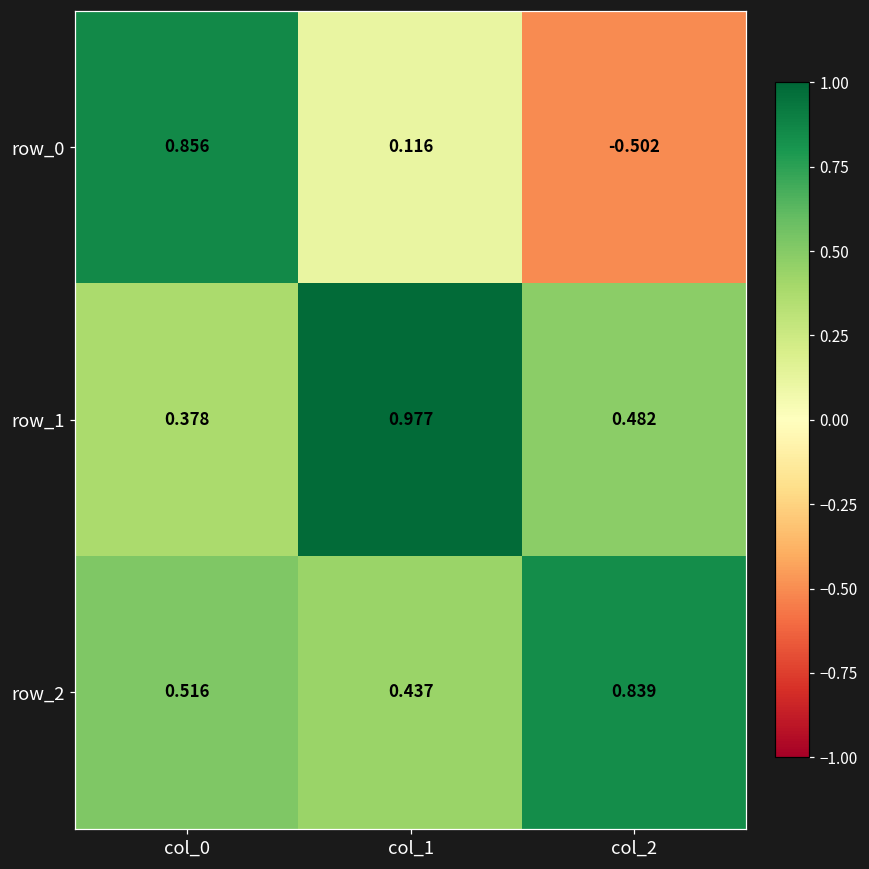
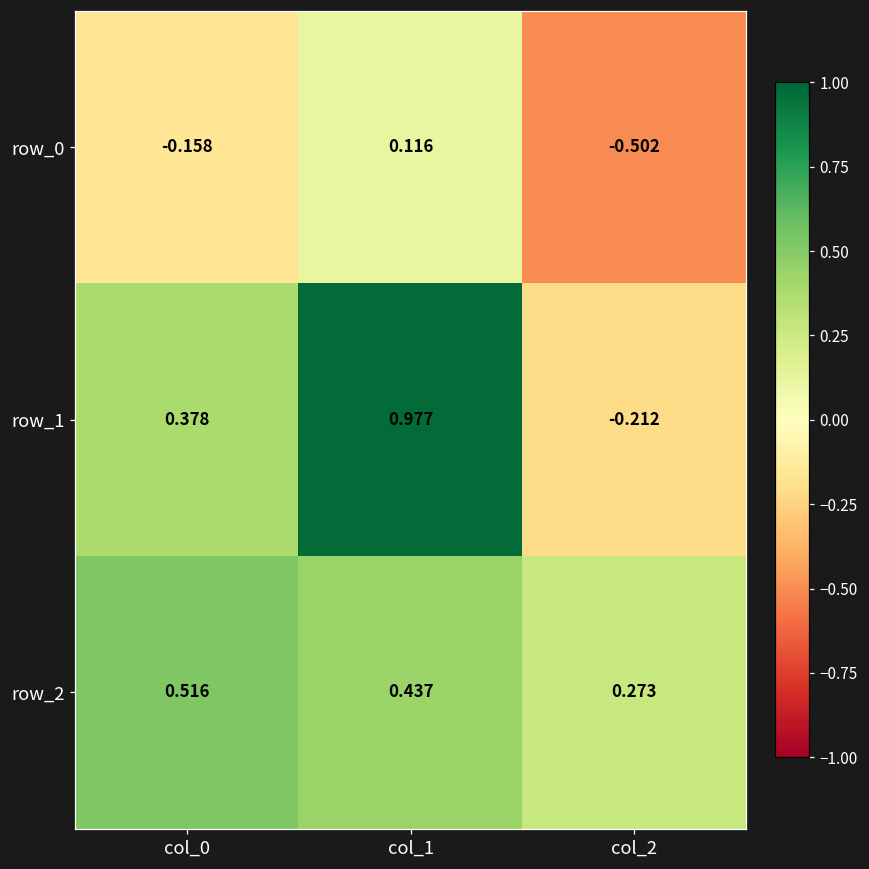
  {
    "row_0": {
-     "col_0": 0.856,
+     "col_0": -0.158,
      "col_1": 0.116,
      "col_2": -0.502
    },
    "row_1": {
      "col_0": 0.378,
      "col_1": 0.977,
-     "col_2": 0.482
+     "col_2": -0.212
    },
    "row_2": {
      "col_0": 0.516,
      "col_1": 0.437,
-     "col_2": 0.839
+     "col_2": 0.273
    }
  }
